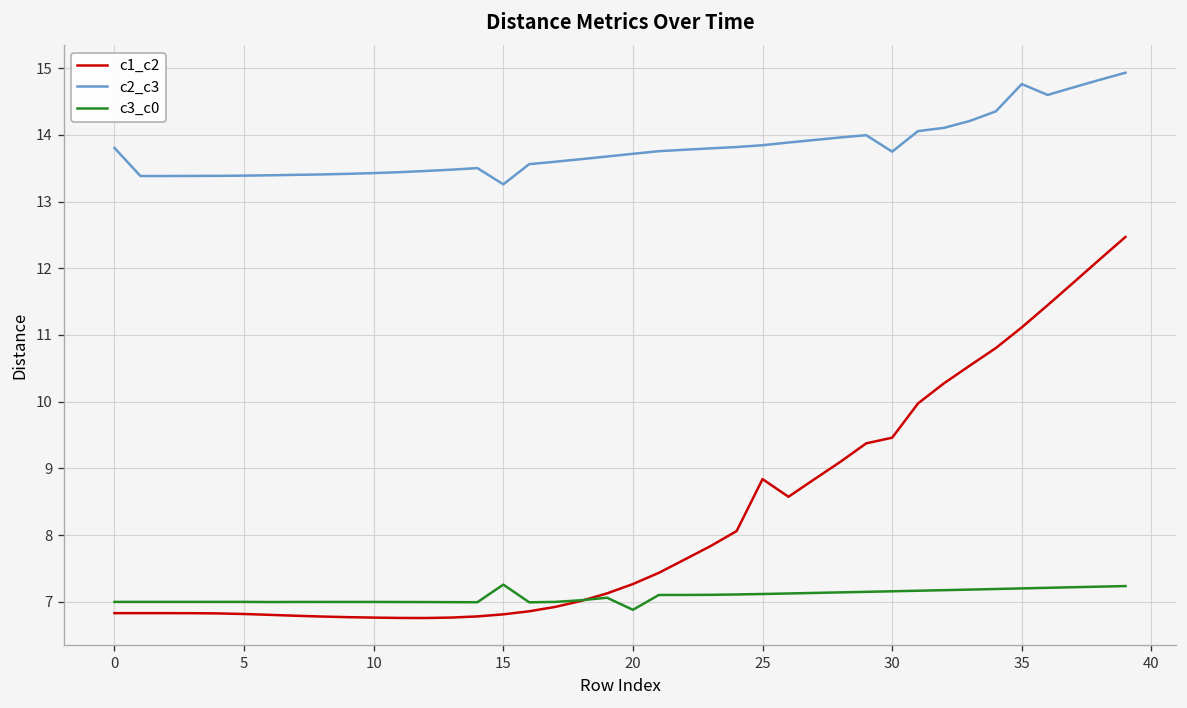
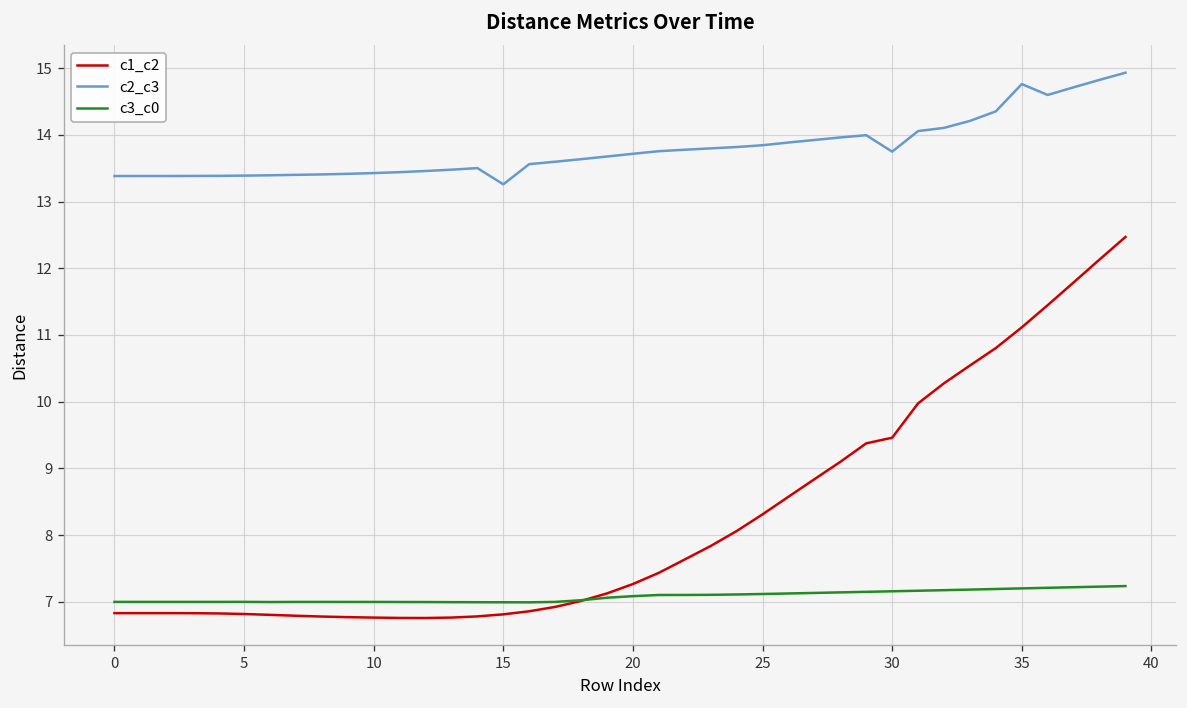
  {
    "c1_c2": {
      "0": 6.8,
      "5": 6.8,
      "10": 6.8,
      "15": 6.8,
      "20": 7.3,
-     "25": 8.8,
+     "25": 8.3,
      "30": 9.5,
      "35": 11.1
    },
    "c2_c3": {
-     "0": 13.8,
+     "0": 13.4,
      "5": 13.4,
      "10": 13.4,
      "15": 13.3,
      "20": 13.7,
      "25": 13.8,
      "30": 13.7,
      "35": 14.8
    },
    "c3_c0": {
      "0": 7.0,
      "5": 7.0,
      "10": 7.0,
-     "15": 7.3,
-     "20": 6.9,
+     "15": 7.0,
+     "20": 7.1,
      "25": 7.1,
      "30": 7.2,
      "35": 7.2
    }
  }
